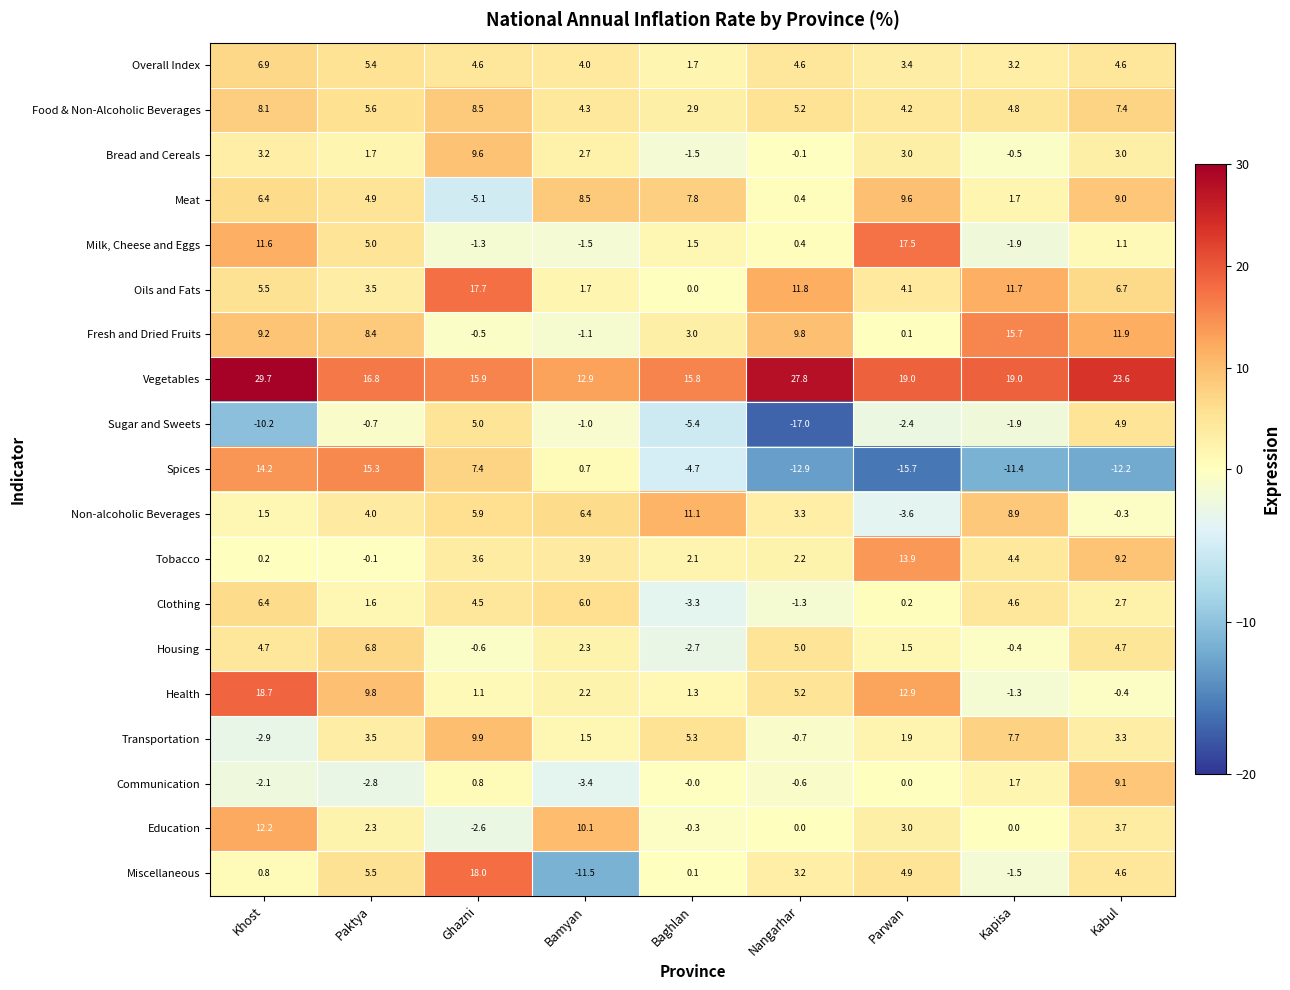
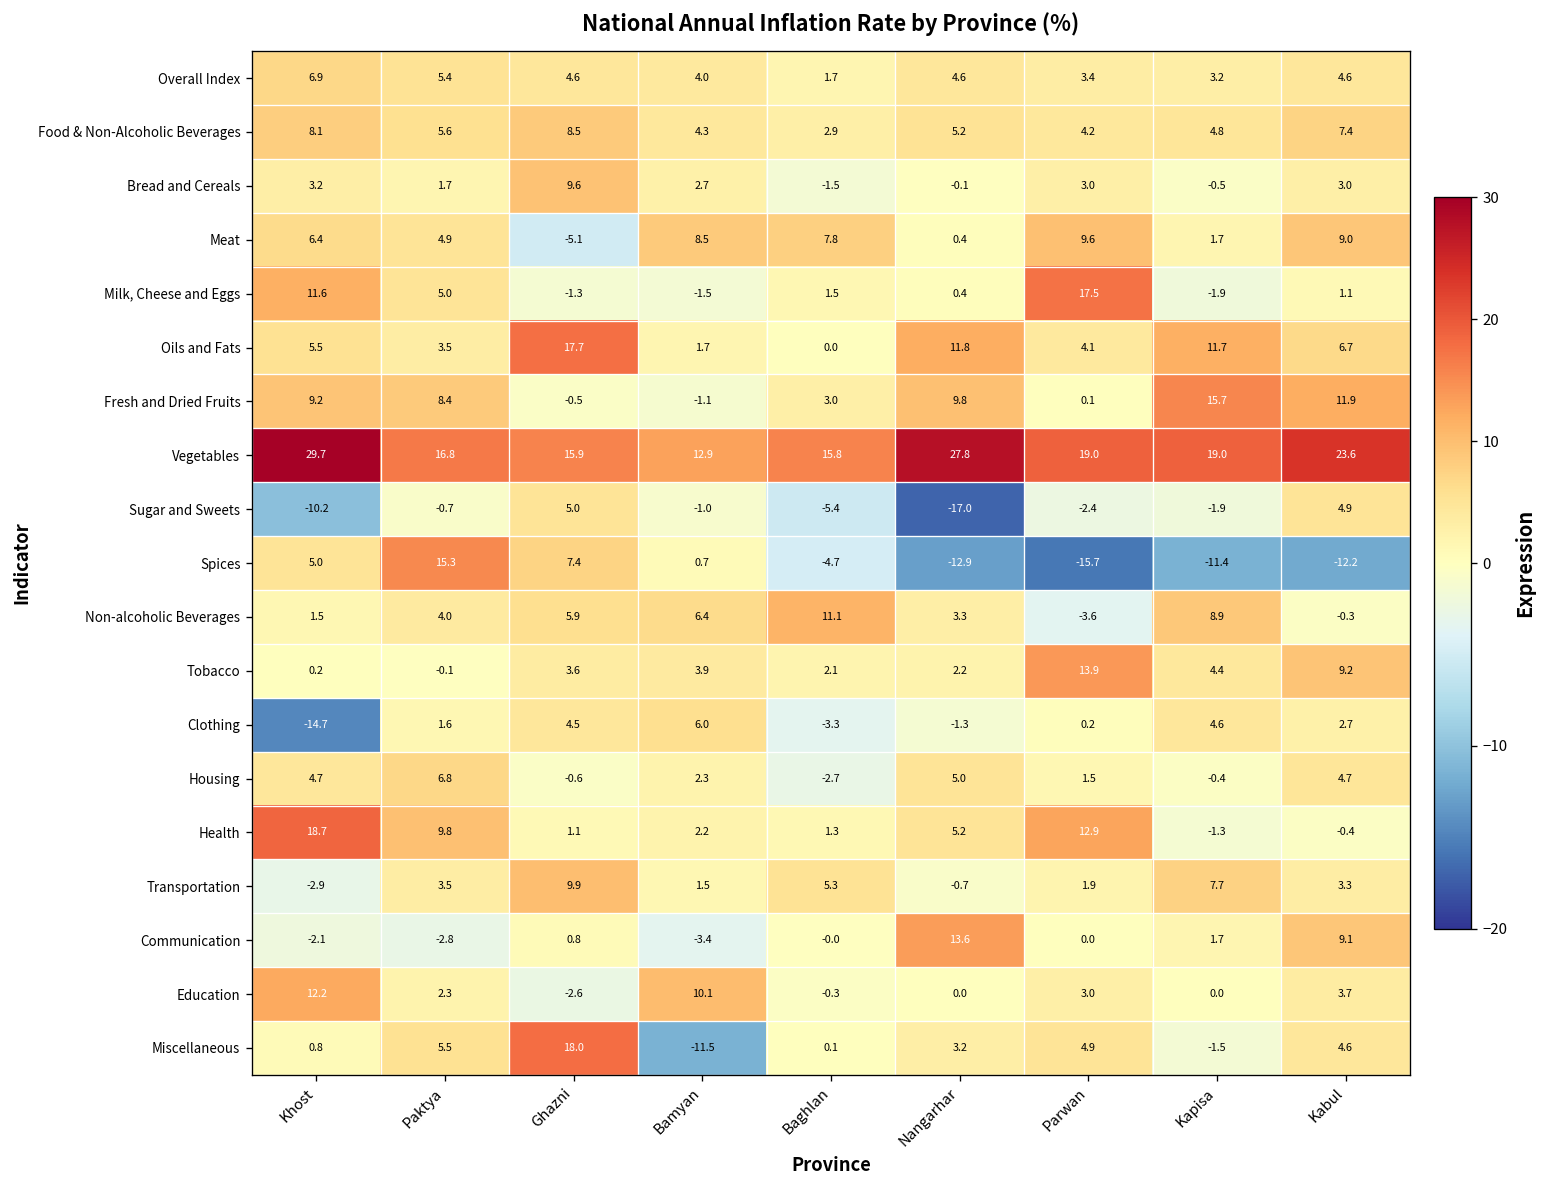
  {
    "Overall Index": {
      "Khost": 6.9,
      "Paktya": 5.4,
      "Ghazni": 4.6,
      "Bamyan": 4.0,
      "Baghlan": 1.7,
      "Nangarhar": 4.6,
      "Parwan": 3.4,
      "Kapisa": 3.2,
      "Kabul": 4.6
    },
    "Food & Non-Alcoholic Beverages": {
      "Khost": 8.1,
      "Paktya": 5.6,
      "Ghazni": 8.5,
      "Bamyan": 4.3,
      "Baghlan": 2.9,
      "Nangarhar": 5.2,
      "Parwan": 4.2,
      "Kapisa": 4.8,
      "Kabul": 7.4
    },
    "Bread and Cereals": {
      "Khost": 3.2,
      "Paktya": 1.7,
      "Ghazni": 9.6,
      "Bamyan": 2.7,
      "Baghlan": -1.5,
      "Nangarhar": -0.1,
      "Parwan": 3.0,
      "Kapisa": -0.5,
      "Kabul": 3.0
    },
    "Meat": {
      "Khost": 6.4,
      "Paktya": 4.9,
      "Ghazni": -5.1,
      "Bamyan": 8.5,
      "Baghlan": 7.8,
      "Nangarhar": 0.4,
      "Parwan": 9.6,
      "Kapisa": 1.7,
      "Kabul": 9.0
    },
    "Milk, Cheese and Eggs": {
      "Khost": 11.6,
      "Paktya": 5.0,
      "Ghazni": -1.3,
      "Bamyan": -1.5,
      "Baghlan": 1.5,
      "Nangarhar": 0.4,
      "Parwan": 17.5,
      "Kapisa": -1.9,
      "Kabul": 1.1
    },
    "Oils and Fats": {
      "Khost": 5.5,
      "Paktya": 3.5,
      "Ghazni": 17.7,
      "Bamyan": 1.7,
      "Baghlan": 0.0,
      "Nangarhar": 11.8,
      "Parwan": 4.1,
      "Kapisa": 11.7,
      "Kabul": 6.7
    },
    "Fresh and Dried Fruits": {
      "Khost": 9.2,
      "Paktya": 8.4,
      "Ghazni": -0.5,
      "Bamyan": -1.1,
      "Baghlan": 3.0,
      "Nangarhar": 9.8,
      "Parwan": 0.1,
      "Kapisa": 15.7,
      "Kabul": 11.9
    },
    "Vegetables": {
      "Khost": 29.7,
      "Paktya": 16.8,
      "Ghazni": 15.9,
      "Bamyan": 12.9,
      "Baghlan": 15.8,
      "Nangarhar": 27.8,
      "Parwan": 19.0,
      "Kapisa": 19.0,
      "Kabul": 23.6
    },
    "Sugar and Sweets": {
      "Khost": -10.2,
      "Paktya": -0.7,
      "Ghazni": 5.0,
      "Bamyan": -1.0,
      "Baghlan": -5.4,
      "Nangarhar": -17.0,
      "Parwan": -2.4,
      "Kapisa": -1.9,
      "Kabul": 4.9
    },
    "Spices": {
-     "Khost": 14.2,
+     "Khost": 5.0,
      "Paktya": 15.3,
      "Ghazni": 7.4,
      "Bamyan": 0.7,
      "Baghlan": -4.7,
      "Nangarhar": -12.9,
      "Parwan": -15.7,
      "Kapisa": -11.4,
      "Kabul": -12.2
    },
    "Non-alcoholic Beverages": {
      "Khost": 1.5,
      "Paktya": 4.0,
      "Ghazni": 5.9,
      "Bamyan": 6.4,
      "Baghlan": 11.1,
      "Nangarhar": 3.3,
      "Parwan": -3.6,
      "Kapisa": 8.9,
      "Kabul": -0.3
    },
    "Tobacco": {
      "Khost": 0.2,
      "Paktya": -0.1,
      "Ghazni": 3.6,
      "Bamyan": 3.9,
      "Baghlan": 2.1,
      "Nangarhar": 2.2,
      "Parwan": 13.9,
      "Kapisa": 4.4,
      "Kabul": 9.2
    },
    "Clothing": {
-     "Khost": 6.4,
+     "Khost": -14.7,
      "Paktya": 1.6,
      "Ghazni": 4.5,
      "Bamyan": 6.0,
      "Baghlan": -3.3,
      "Nangarhar": -1.3,
      "Parwan": 0.2,
      "Kapisa": 4.6,
      "Kabul": 2.7
    },
    "Housing": {
      "Khost": 4.7,
      "Paktya": 6.8,
      "Ghazni": -0.6,
      "Bamyan": 2.3,
      "Baghlan": -2.7,
      "Nangarhar": 5.0,
      "Parwan": 1.5,
      "Kapisa": -0.4,
      "Kabul": 4.7
    },
    "Health": {
      "Khost": 18.7,
      "Paktya": 9.8,
      "Ghazni": 1.1,
      "Bamyan": 2.2,
      "Baghlan": 1.3,
      "Nangarhar": 5.2,
      "Parwan": 12.9,
      "Kapisa": -1.3,
      "Kabul": -0.4
    },
    "Transportation": {
      "Khost": -2.9,
      "Paktya": 3.5,
      "Ghazni": 9.9,
      "Bamyan": 1.5,
      "Baghlan": 5.3,
      "Nangarhar": -0.7,
      "Parwan": 1.9,
      "Kapisa": 7.7,
      "Kabul": 3.3
    },
    "Communication": {
      "Khost": -2.1,
      "Paktya": -2.8,
      "Ghazni": 0.8,
      "Bamyan": -3.4,
      "Baghlan": -0.0,
-     "Nangarhar": -0.6,
+     "Nangarhar": 13.6,
      "Parwan": 0.0,
      "Kapisa": 1.7,
      "Kabul": 9.1
    },
    "Education": {
      "Khost": 12.2,
      "Paktya": 2.3,
      "Ghazni": -2.6,
      "Bamyan": 10.1,
      "Baghlan": -0.3,
      "Nangarhar": 0.0,
      "Parwan": 3.0,
      "Kapisa": 0.0,
      "Kabul": 3.7
    },
    "Miscellaneous": {
      "Khost": 0.8,
      "Paktya": 5.5,
      "Ghazni": 18.0,
      "Bamyan": -11.5,
      "Baghlan": 0.1,
      "Nangarhar": 3.2,
      "Parwan": 4.9,
      "Kapisa": -1.5,
      "Kabul": 4.6
    }
  }
